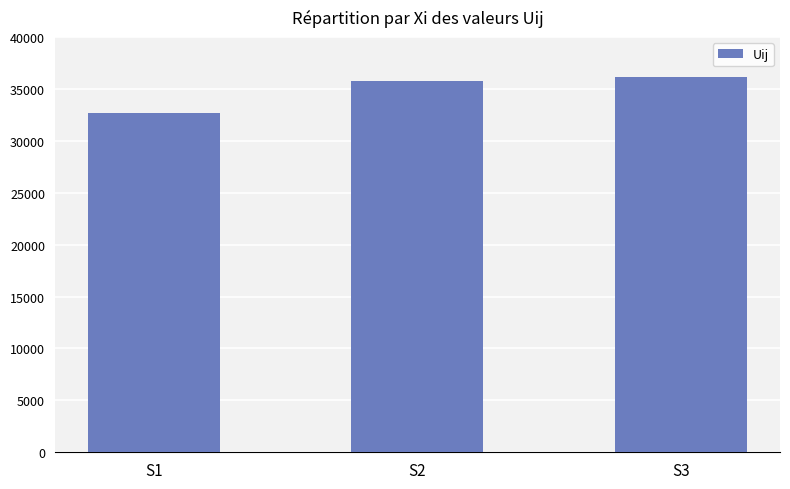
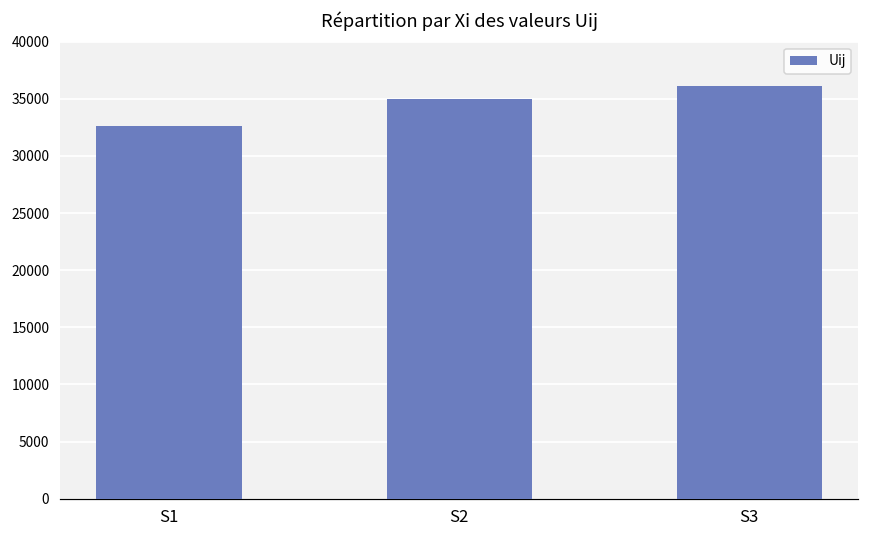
  {
    "S1": 32700,
-   "S2": 35800,
+   "S2": 35000,
    "S3": 36100
  }
